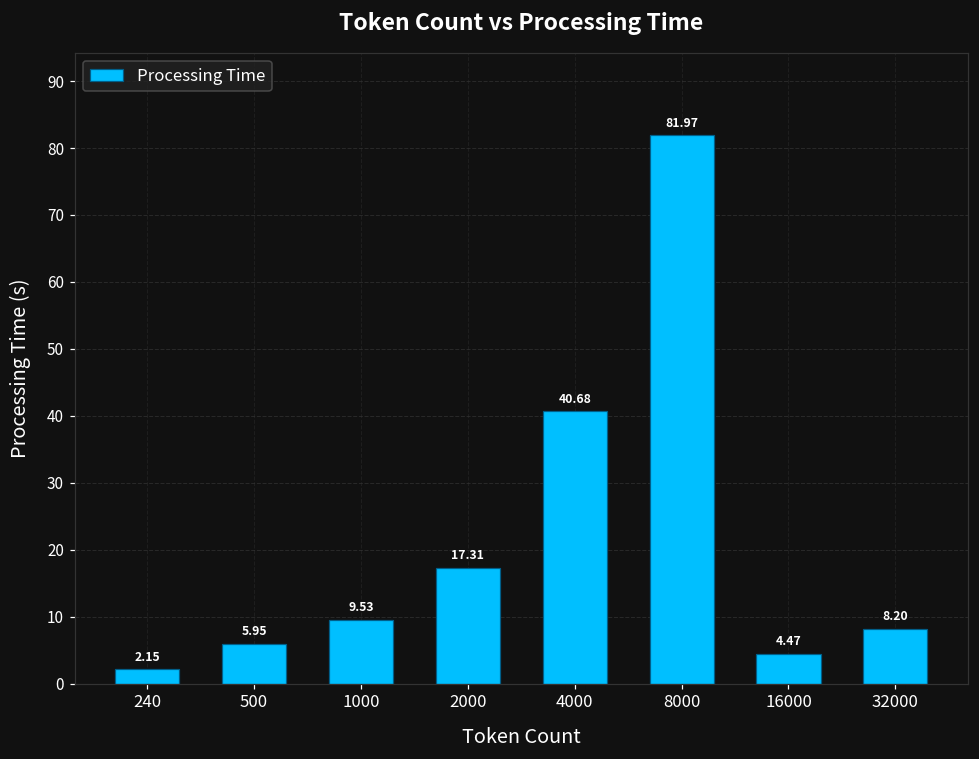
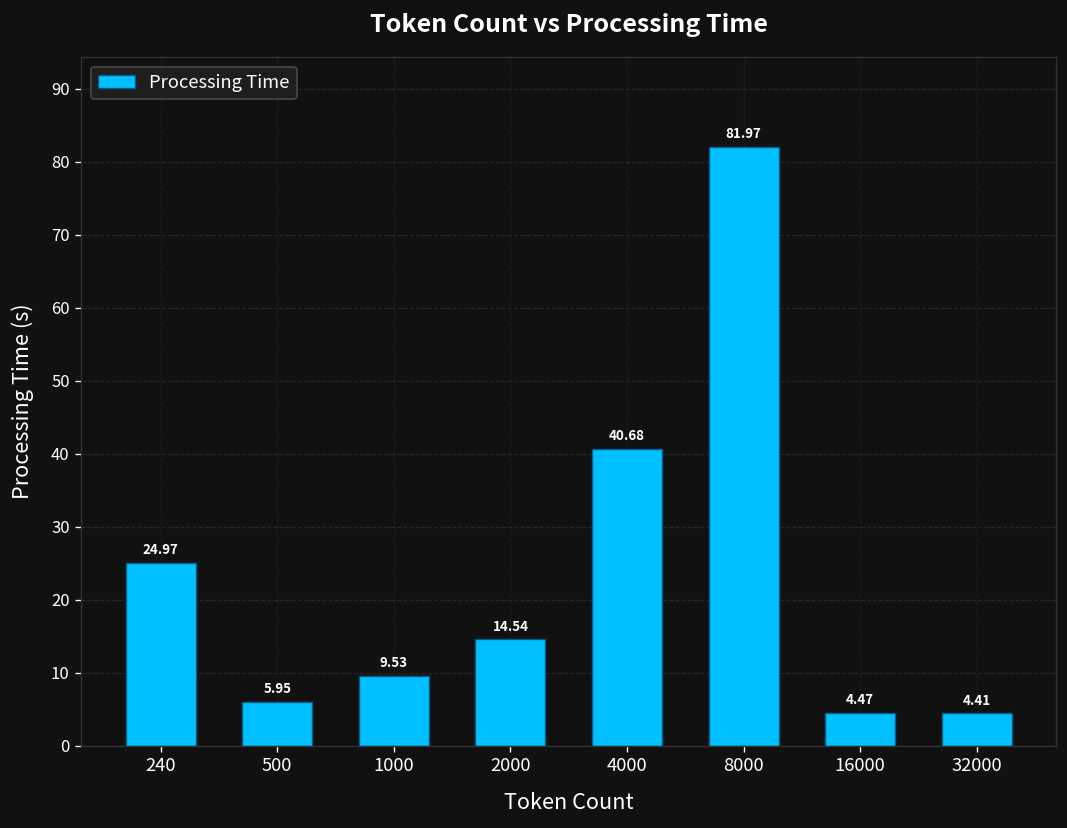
  {
-   "240": 2.15,
+   "240": 24.97,
    "500": 5.95,
    "1000": 9.53,
-   "2000": 17.31,
+   "2000": 14.54,
    "4000": 40.68,
    "8000": 81.97,
    "16000": 4.47,
-   "32000": 8.20
+   "32000": 4.41
  }
